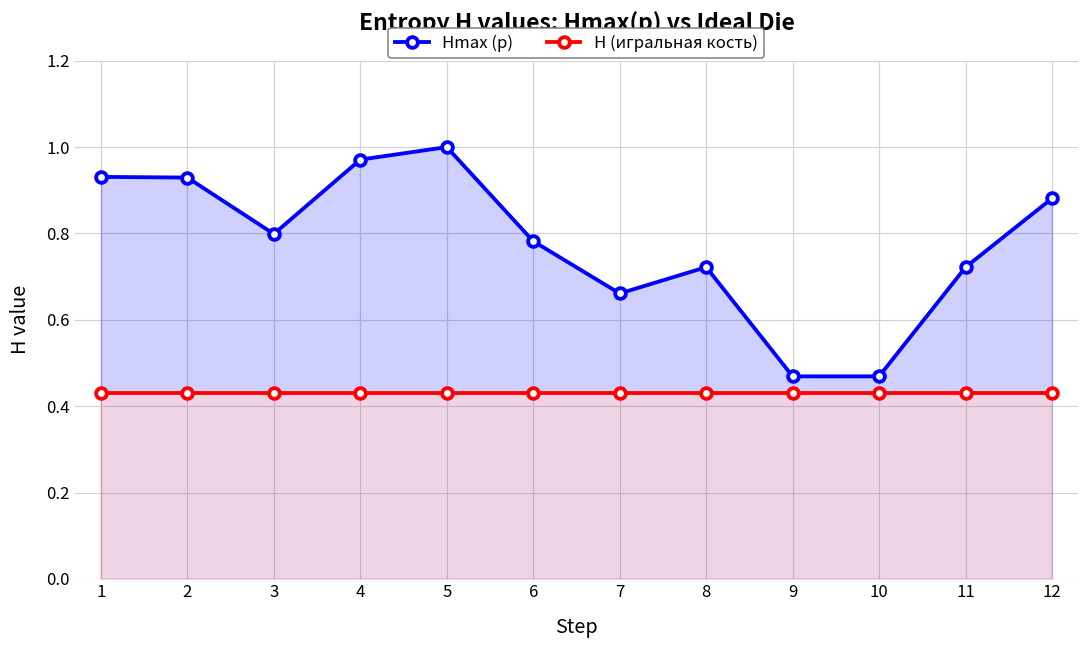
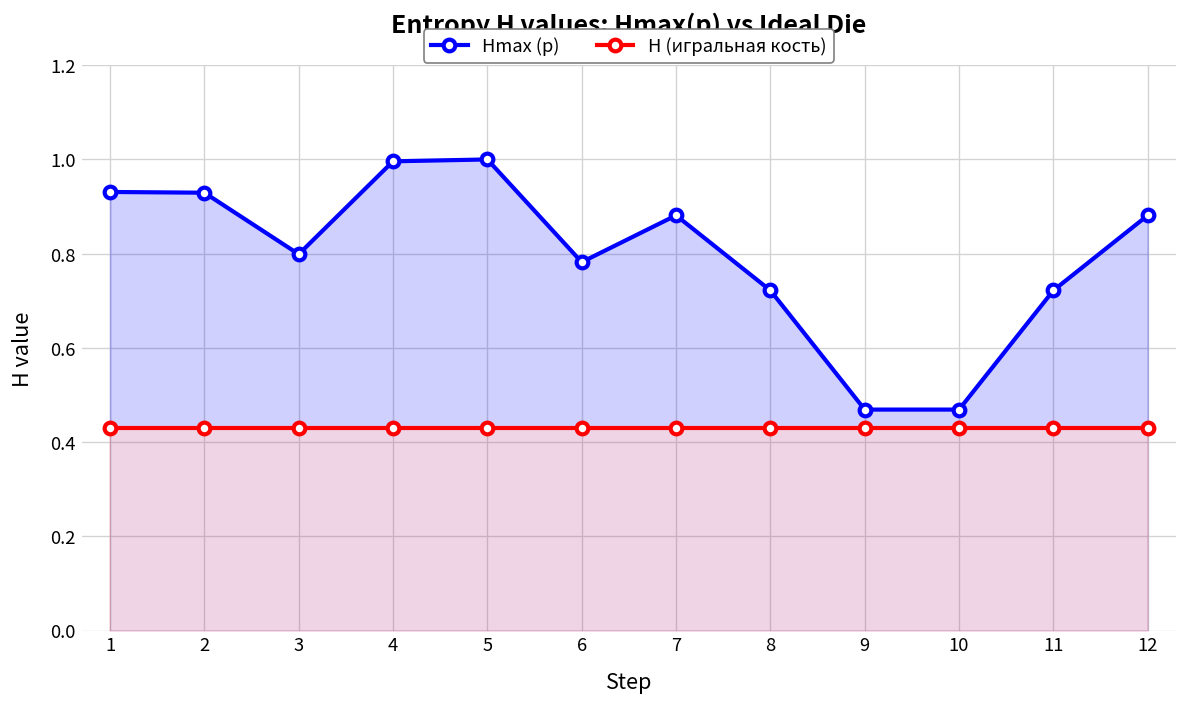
  {
    "Hmax (p)": {
      "1": 0.93,
      "2": 0.93,
      "3": 0.80,
-     "4": 0.97,
+     "4": 1.00,
      "5": 1.00,
      "6": 0.78,
-     "7": 0.66,
+     "7": 0.88,
      "8": 0.72,
      "9": 0.47,
      "10": 0.47,
      "11": 0.72,
      "12": 0.88
    },
    "H (игральная кость)": {
      "1": 0.43,
      "2": 0.43,
      "3": 0.43,
      "4": 0.43,
      "5": 0.43,
      "6": 0.43,
      "7": 0.43,
      "8": 0.43,
      "9": 0.43,
      "10": 0.43,
      "11": 0.43,
      "12": 0.43
    }
  }
